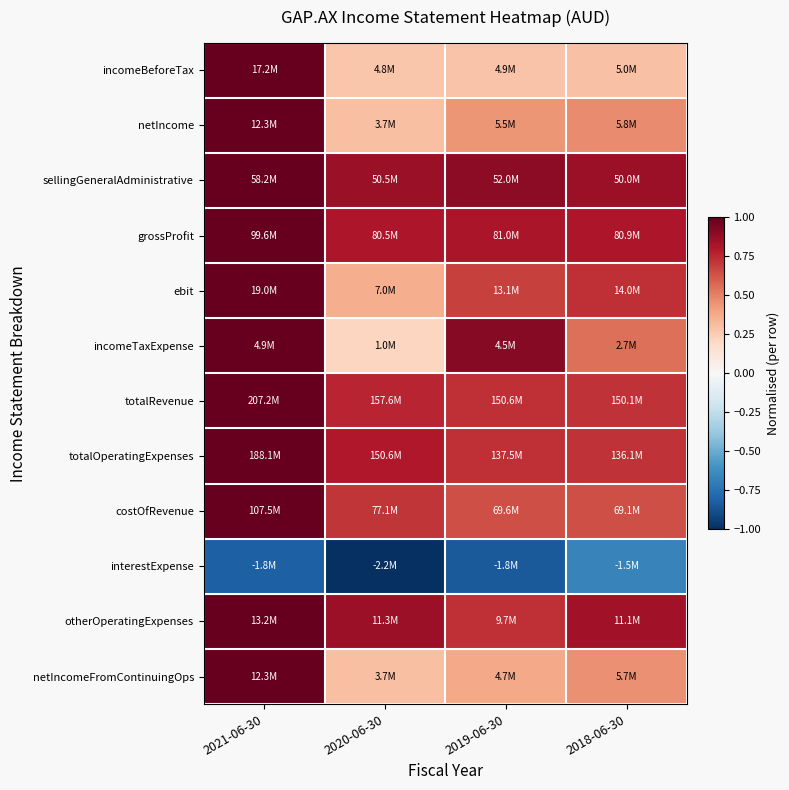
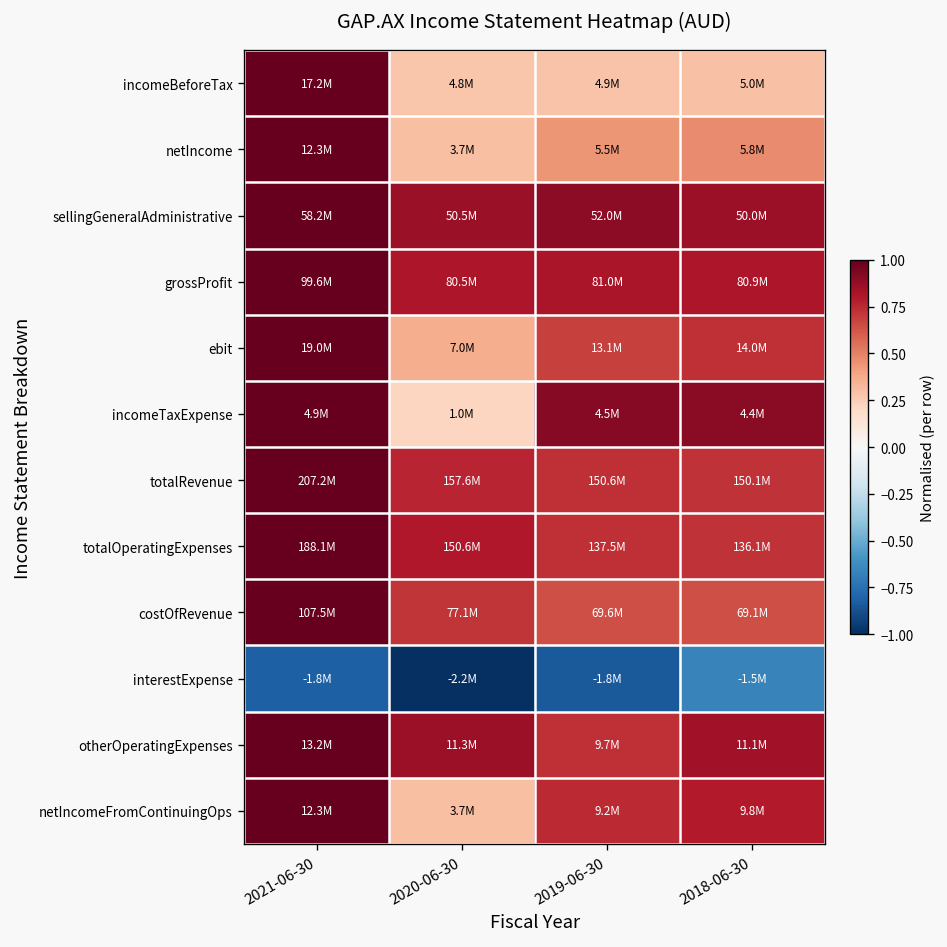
  {
    "incomeBeforeTax": {
      "2021-06-30": "17.2M",
      "2020-06-30": "4.8M",
      "2019-06-30": "4.9M",
      "2018-06-30": "5.0M"
    },
    "netIncome": {
      "2021-06-30": "12.3M",
      "2020-06-30": "3.7M",
      "2019-06-30": "5.5M",
      "2018-06-30": "5.8M"
    },
    "sellingGeneralAdministrative": {
      "2021-06-30": "58.2M",
      "2020-06-30": "50.5M",
      "2019-06-30": "52.0M",
      "2018-06-30": "50.0M"
    },
    "grossProfit": {
      "2021-06-30": "99.6M",
      "2020-06-30": "80.5M",
      "2019-06-30": "81.0M",
      "2018-06-30": "80.9M"
    },
    "ebit": {
      "2021-06-30": "19.0M",
      "2020-06-30": "7.0M",
      "2019-06-30": "13.1M",
      "2018-06-30": "14.0M"
    },
    "incomeTaxExpense": {
      "2021-06-30": "4.9M",
      "2020-06-30": "1.0M",
      "2019-06-30": "4.5M",
-     "2018-06-30": "2.7M"
+     "2018-06-30": "4.4M"
    },
    "totalRevenue": {
      "2021-06-30": "207.2M",
      "2020-06-30": "157.6M",
      "2019-06-30": "150.6M",
      "2018-06-30": "150.1M"
    },
    "totalOperatingExpenses": {
      "2021-06-30": "188.1M",
      "2020-06-30": "150.6M",
      "2019-06-30": "137.5M",
      "2018-06-30": "136.1M"
    },
    "costOfRevenue": {
      "2021-06-30": "107.5M",
      "2020-06-30": "77.1M",
      "2019-06-30": "69.6M",
      "2018-06-30": "69.1M"
    },
    "interestExpense": {
      "2021-06-30": "-1.8M",
      "2020-06-30": "-2.2M",
      "2019-06-30": "-1.8M",
      "2018-06-30": "-1.5M"
    },
    "otherOperatingExpenses": {
      "2021-06-30": "13.2M",
      "2020-06-30": "11.3M",
      "2019-06-30": "9.7M",
      "2018-06-30": "11.1M"
    },
    "netIncomeFromContinuingOps": {
      "2021-06-30": "12.3M",
      "2020-06-30": "3.7M",
-     "2019-06-30": "4.7M",
-     "2018-06-30": "5.7M"
+     "2019-06-30": "9.2M",
+     "2018-06-30": "9.8M"
    }
  }
